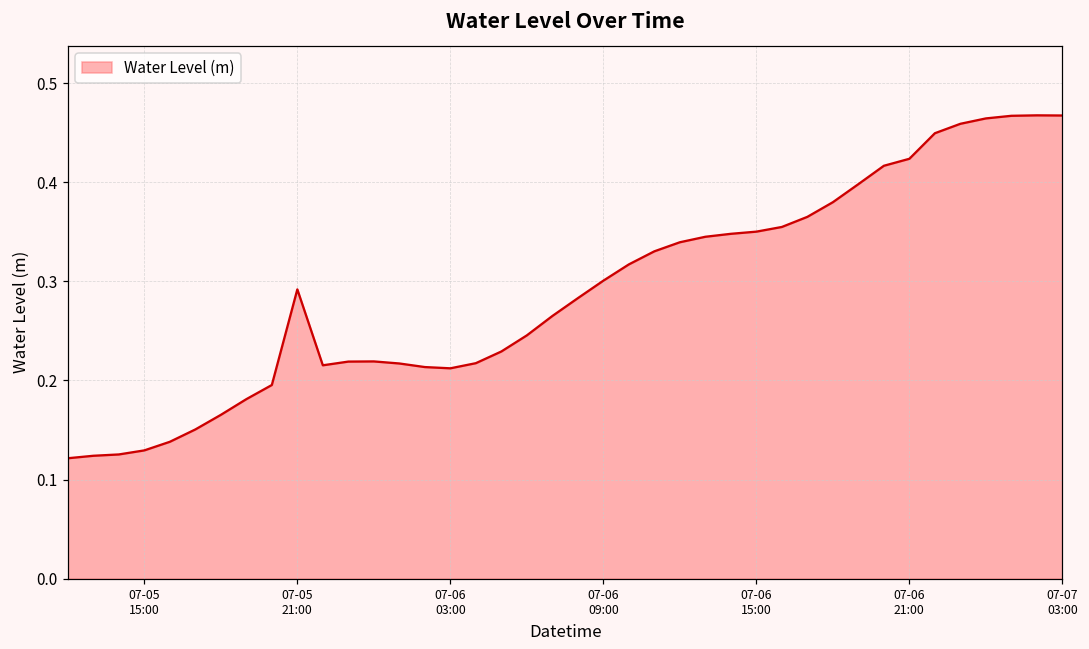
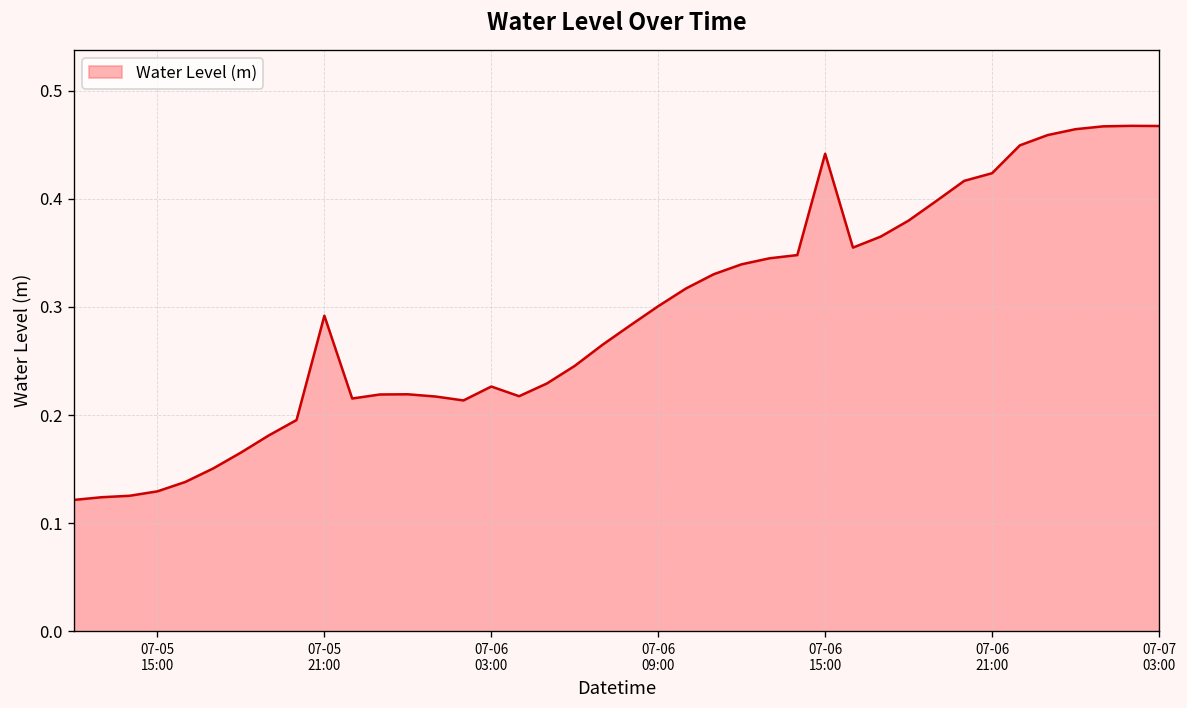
  {
    "07-05 15:00": 0.13,
    "07-05 21:00": 0.29,
-   "07-06 03:00": 0.21,
+   "07-06 03:00": 0.23,
    "07-06 09:00": 0.30,
-   "07-06 15:00": 0.35,
+   "07-06 15:00": 0.44,
    "07-06 21:00": 0.42,
    "07-07 03:00": 0.47
  }
